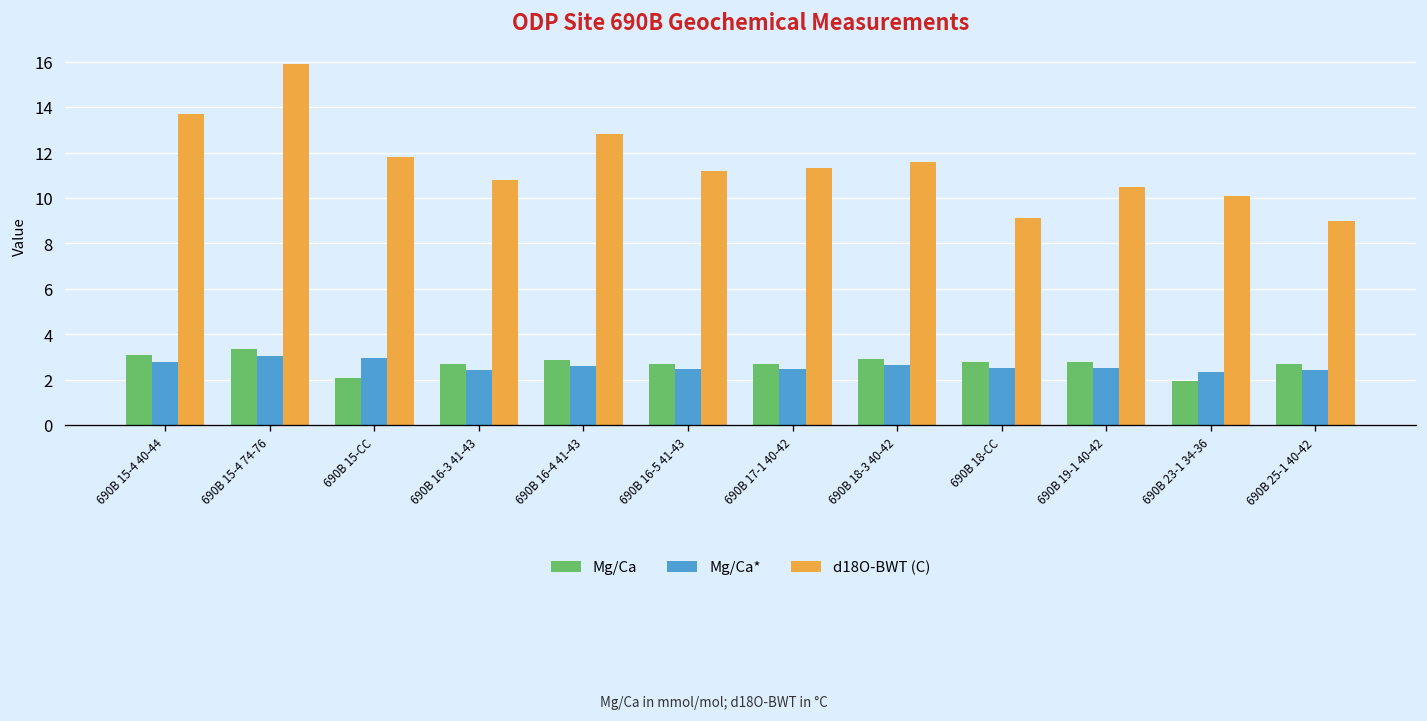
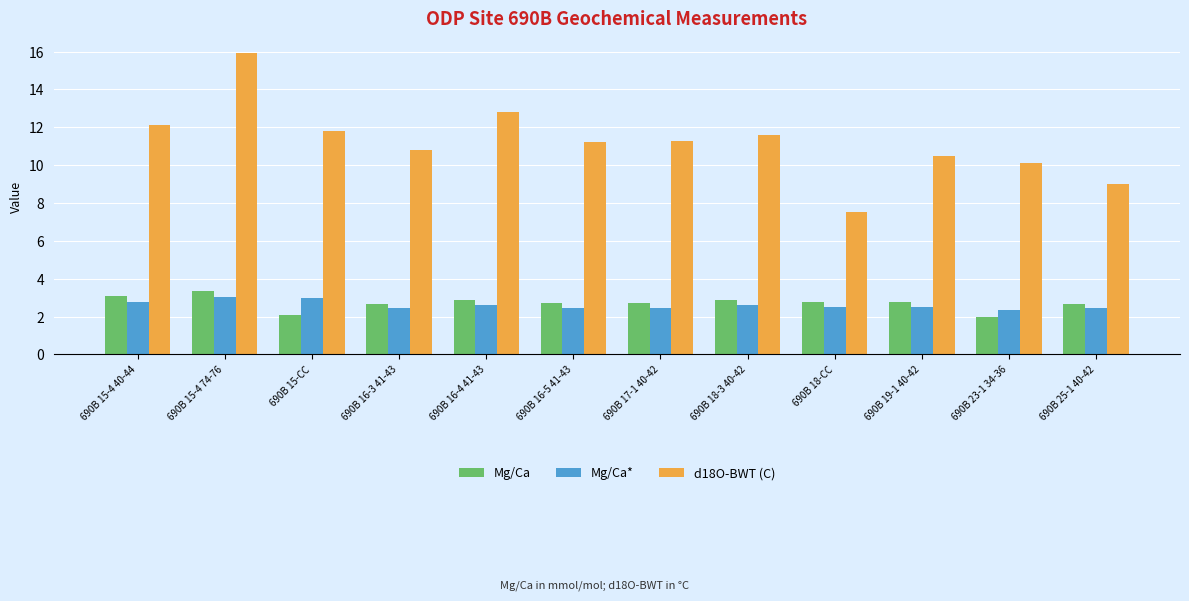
  {
    "Mg/Ca": {
      "690B 15-4 40-44": 3.1,
      "690B 15-4 74-76": 3.3,
      "690B 15-CC": 2.1,
      "690B 16-3 41-43": 2.7,
      "690B 16-4 41-43": 2.9,
      "690B 16-5 41-43": 2.7,
      "690B 17-1 40-42": 2.7,
      "690B 18-3 40-42": 2.9,
      "690B 18-CC": 2.8,
      "690B 19-1 40-42": 2.8,
      "690B 23-1 34-36": 2.0,
      "690B 25-1 40-42": 2.7
    },
    "Mg/Ca*": {
      "690B 15-4 40-44": 2.8,
      "690B 15-4 74-76": 3.0,
      "690B 15-CC": 3.0,
      "690B 16-3 41-43": 2.4,
      "690B 16-4 41-43": 2.6,
      "690B 16-5 41-43": 2.5,
      "690B 17-1 40-42": 2.5,
      "690B 18-3 40-42": 2.6,
      "690B 18-CC": 2.5,
      "690B 19-1 40-42": 2.5,
      "690B 23-1 34-36": 2.4,
      "690B 25-1 40-42": 2.4
    },
    "d18O-BWT (C)": {
-     "690B 15-4 40-44": 13.7,
+     "690B 15-4 40-44": 12.1,
      "690B 15-4 74-76": 15.9,
      "690B 15-CC": 11.8,
      "690B 16-3 41-43": 10.8,
      "690B 16-4 41-43": 12.8,
      "690B 16-5 41-43": 11.2,
      "690B 17-1 40-42": 11.3,
      "690B 18-3 40-42": 11.6,
-     "690B 18-CC": 9.1,
+     "690B 18-CC": 7.5,
      "690B 19-1 40-42": 10.5,
      "690B 23-1 34-36": 10.1,
      "690B 25-1 40-42": 9.0
    }
  }
